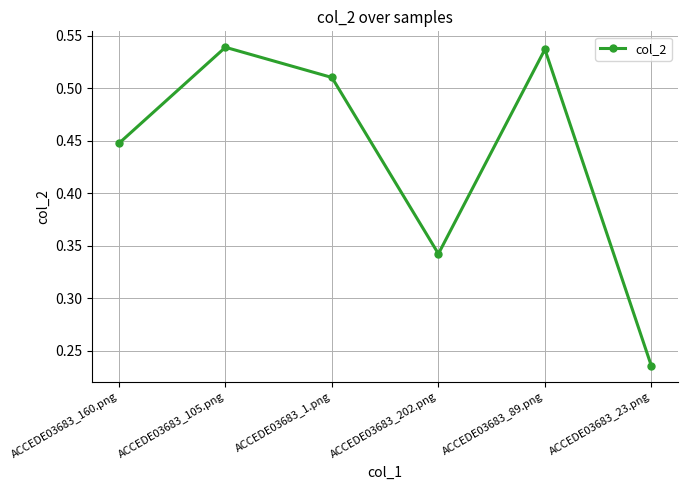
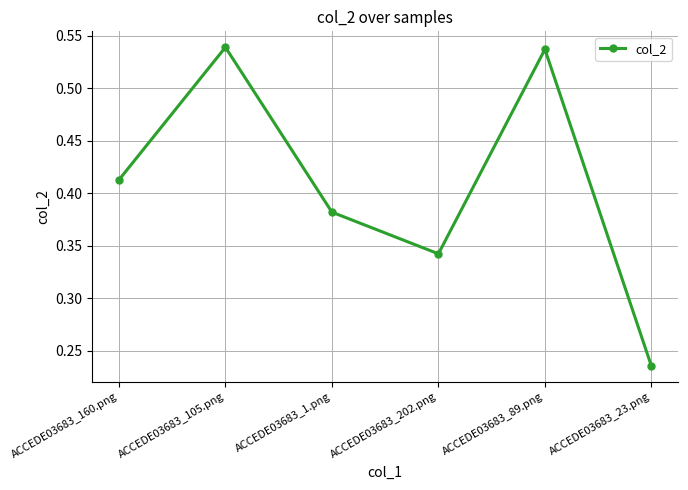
  {
-   "ACCEDE03683_160.png": 0.447,
+   "ACCEDE03683_160.png": 0.413,
    "ACCEDE03683_105.png": 0.539,
-   "ACCEDE03683_1.png": 0.510,
+   "ACCEDE03683_1.png": 0.382,
    "ACCEDE03683_202.png": 0.342,
    "ACCEDE03683_89.png": 0.537,
    "ACCEDE03683_23.png": 0.235
  }
